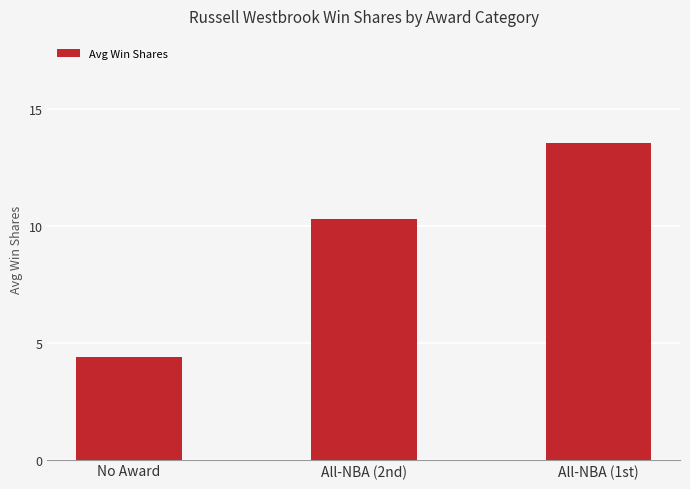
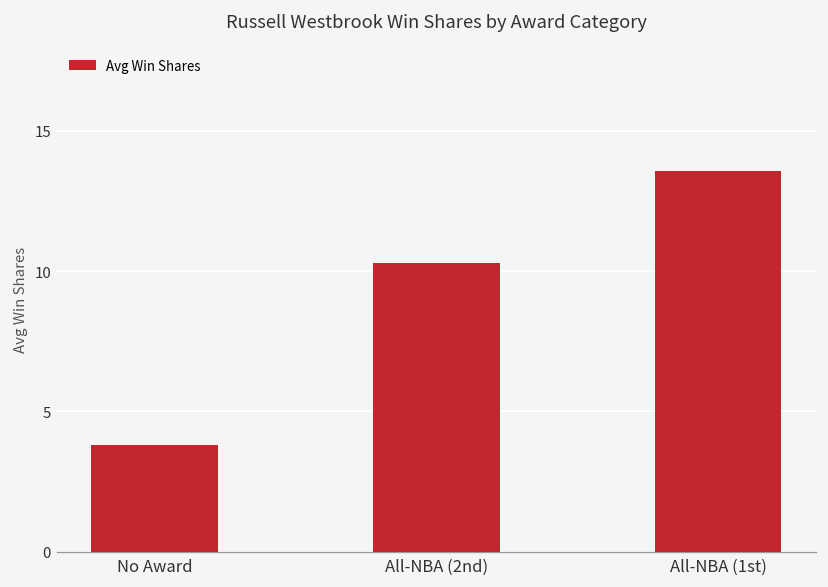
  {
-   "No Award": 4.4,
+   "No Award": 3.8,
    "All-NBA (2nd)": 10.3,
    "All-NBA (1st)": 13.6
  }
